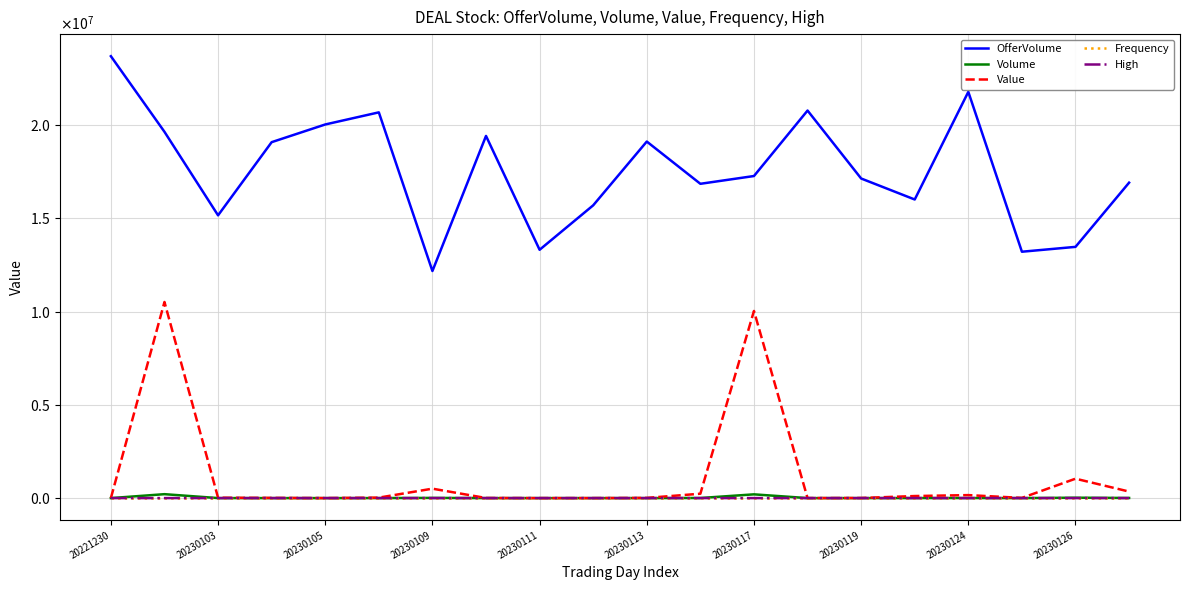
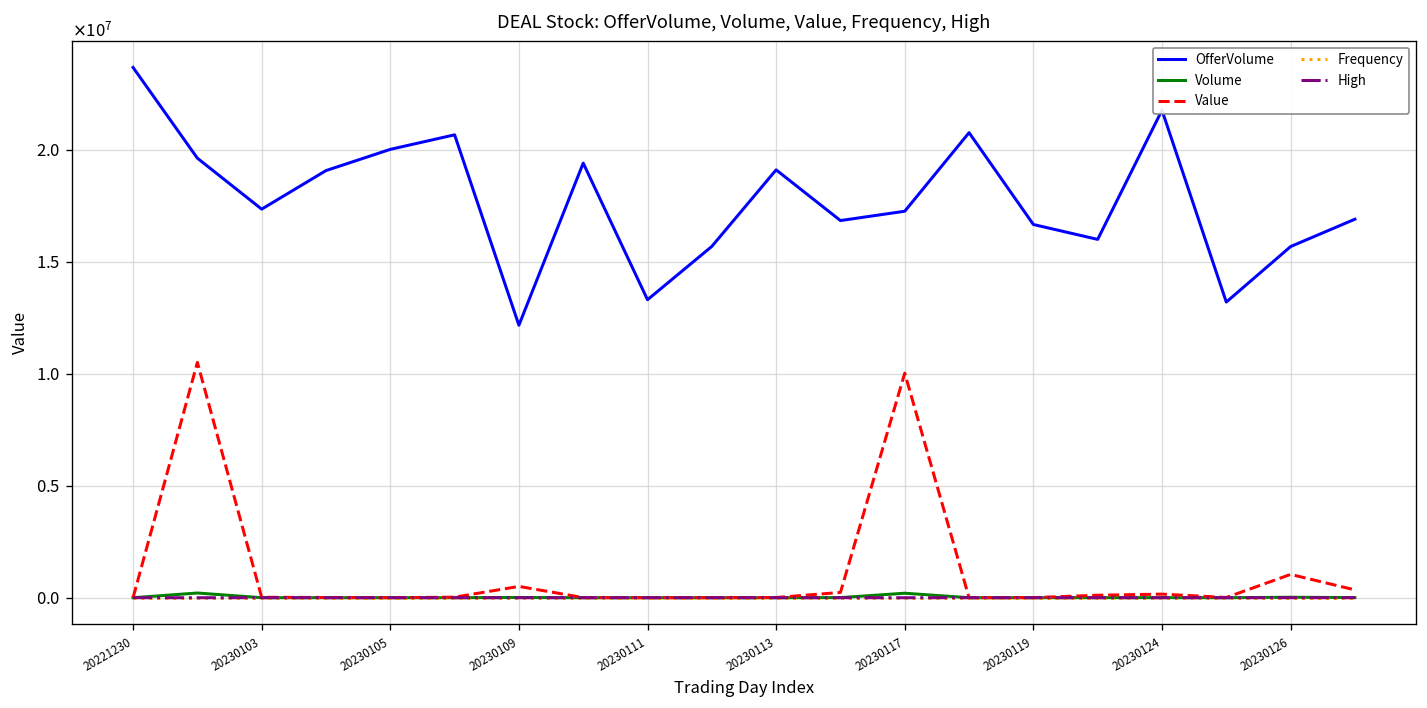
  {
    "OfferVolume": {
      "20221230": 23700000,
-     "20230103": 15200000,
+     "20230103": 17400000,
      "20230105": 20000000,
      "20230109": 12200000,
      "20230111": 13300000,
      "20230113": 19100000,
      "20230117": 17300000,
-     "20230119": 17100000,
+     "20230119": 16700000,
      "20230124": 21800000,
-     "20230126": 13500000
+     "20230126": 15700000
    },
    "Volume": {
      "20230117": 200000
    },
    "Value": {
      "20230109": 500000,
      "20230117": 10000000,
      "20230124": 200000,
      "20230126": 1000000
    },
    "High": {
      "20230117": 0
    }
  }
